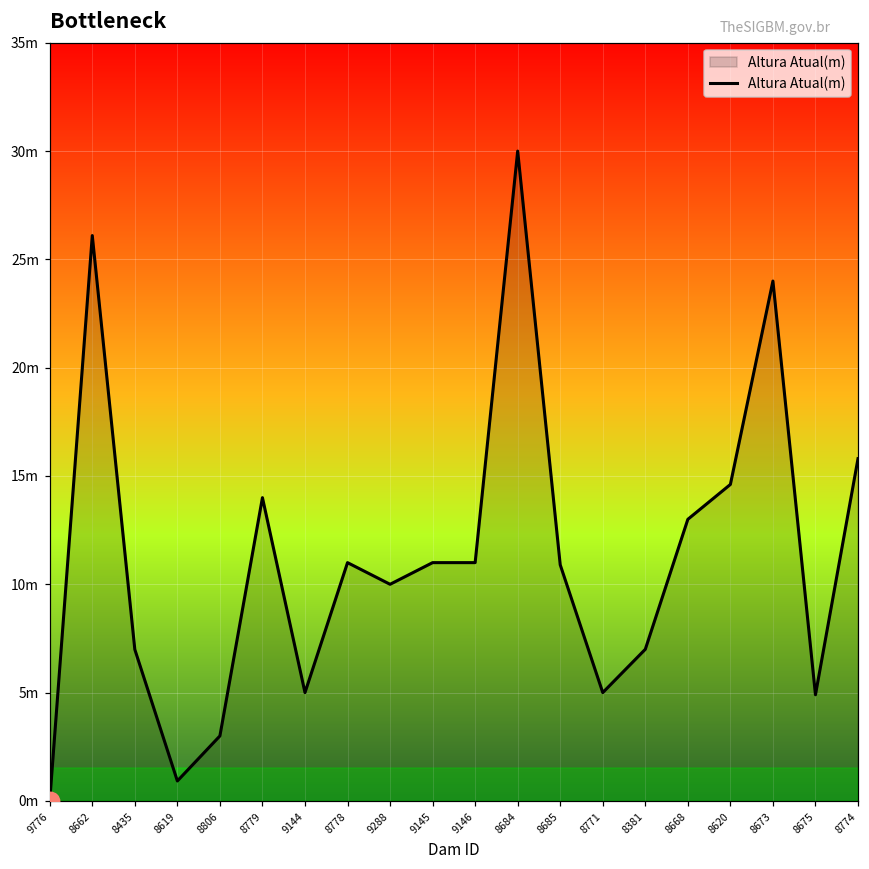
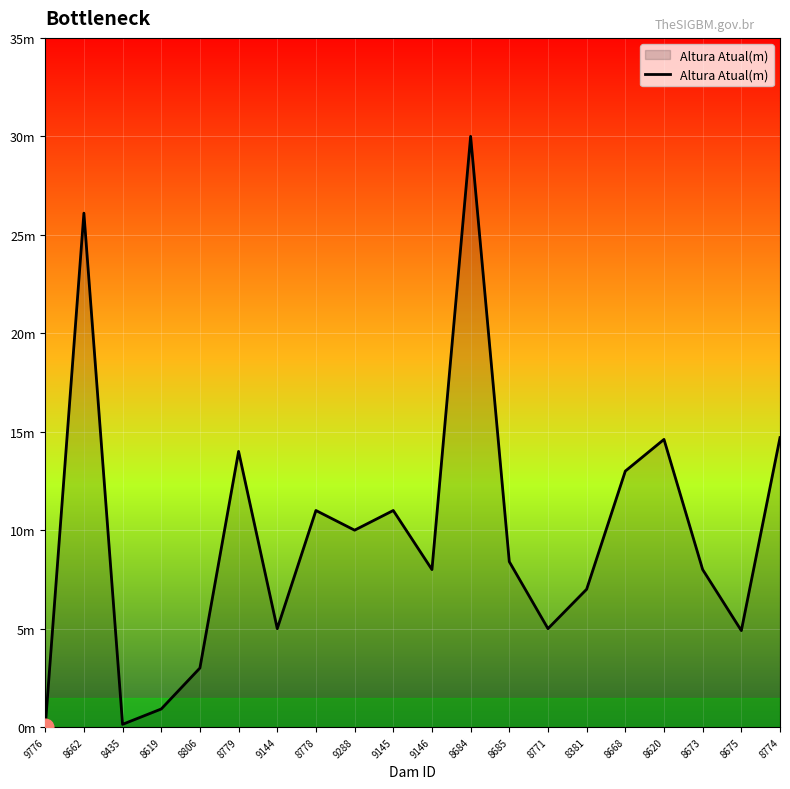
  {
    "Altura Atual(m)": {
      "8662": "26.1m",
-     "8435": "7.0m",
+     "8435": "0.1m",
      "8619": "0.9m",
      "8806": "3.0m",
      "8779": "14.0m",
      "9144": "5.0m",
      "8778": "11.0m",
      "9288": "10.0m",
      "9145": "11.0m",
-     "9146": "11m",
+     "9146": "8m",
      "8684": "30.0m",
-     "8685": "10.9m",
+     "8685": "8.4m",
      "8771": "5.0m",
      "8381": "7.0m",
      "8668": "13.0m",
      "8620": "14.6m",
-     "8673": "24m",
+     "8673": "8m",
      "8675": "4.9m",
-     "8774": "15.8m"
+     "8774": "14.7m"
    }
  }
